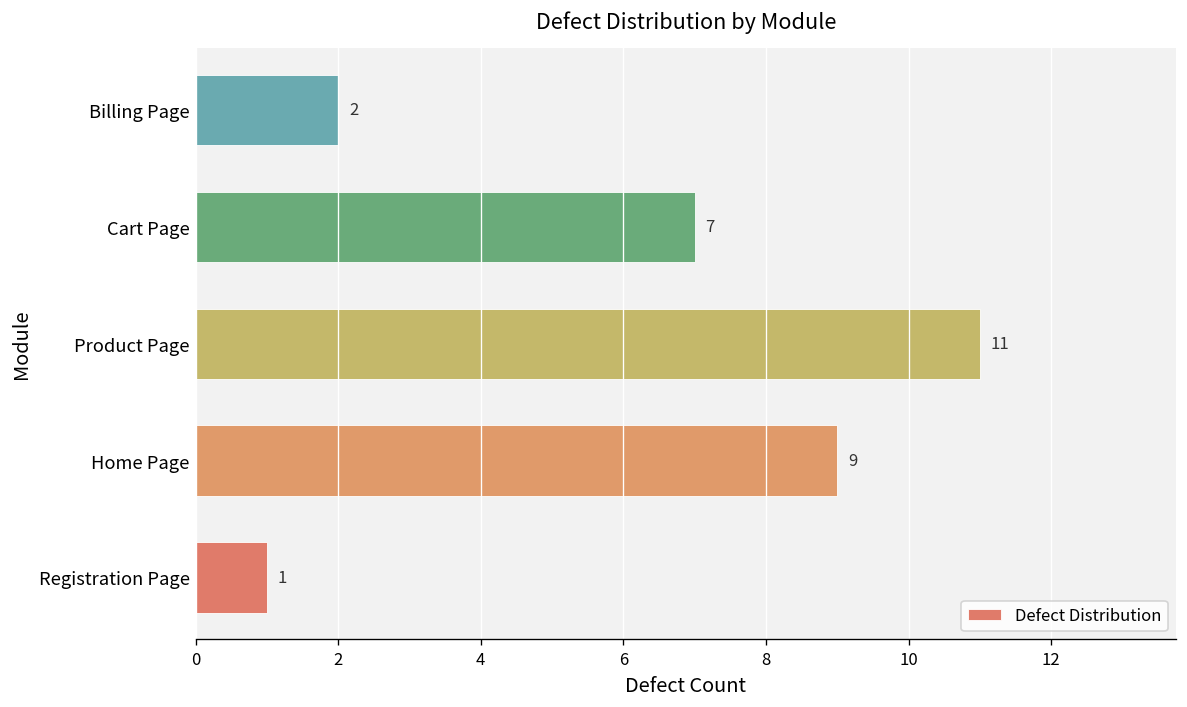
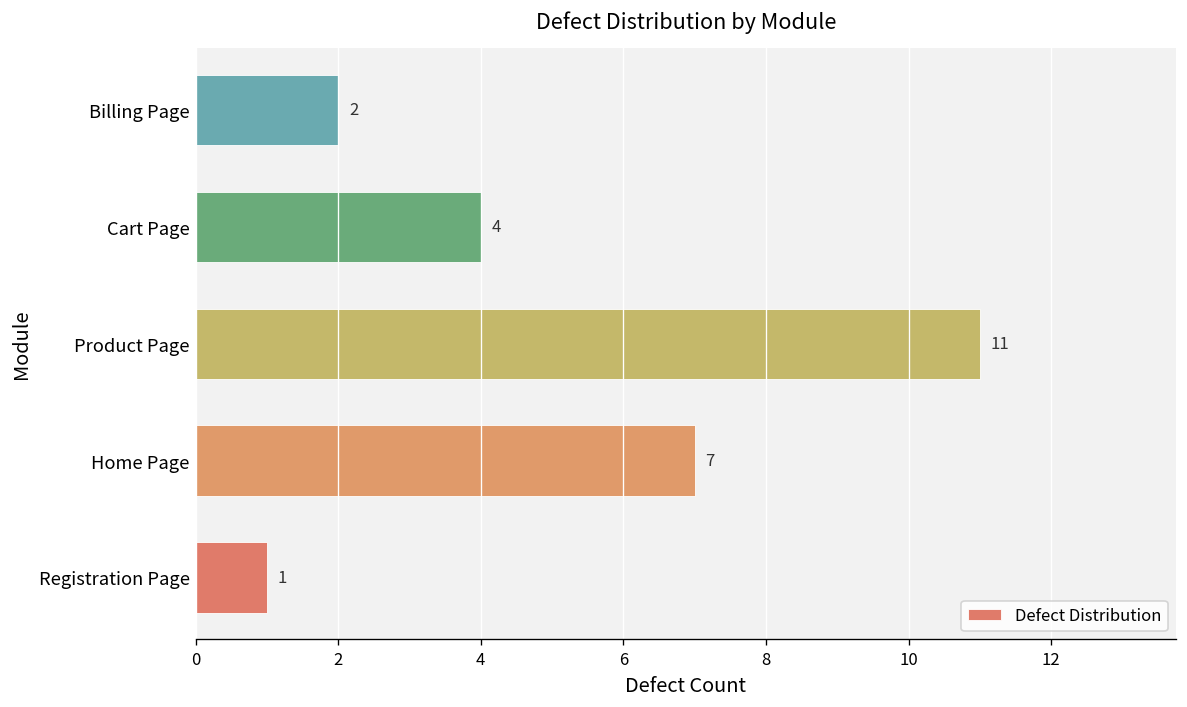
  {
    "Billing Page": 2,
-   "Cart Page": 7,
+   "Cart Page": 4,
    "Product Page": 11,
-   "Home Page": 9,
+   "Home Page": 7,
    "Registration Page": 1
  }
